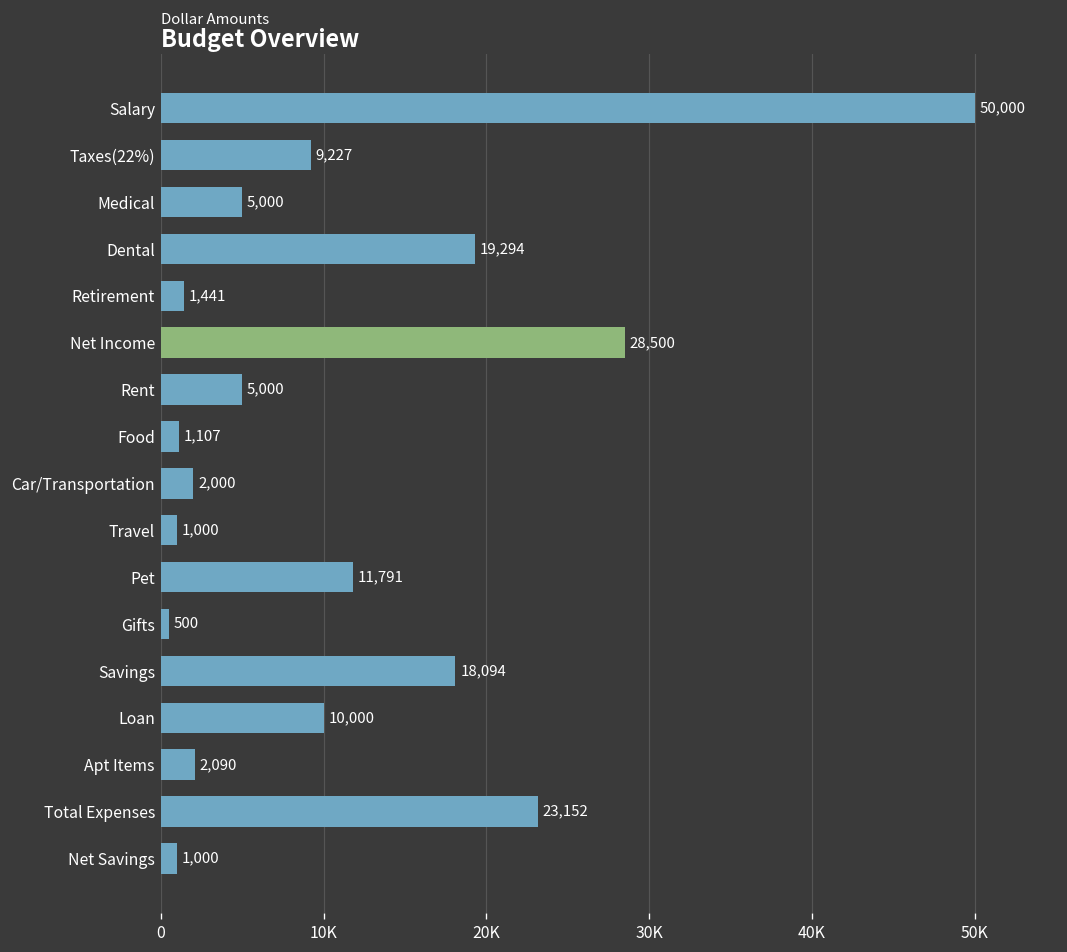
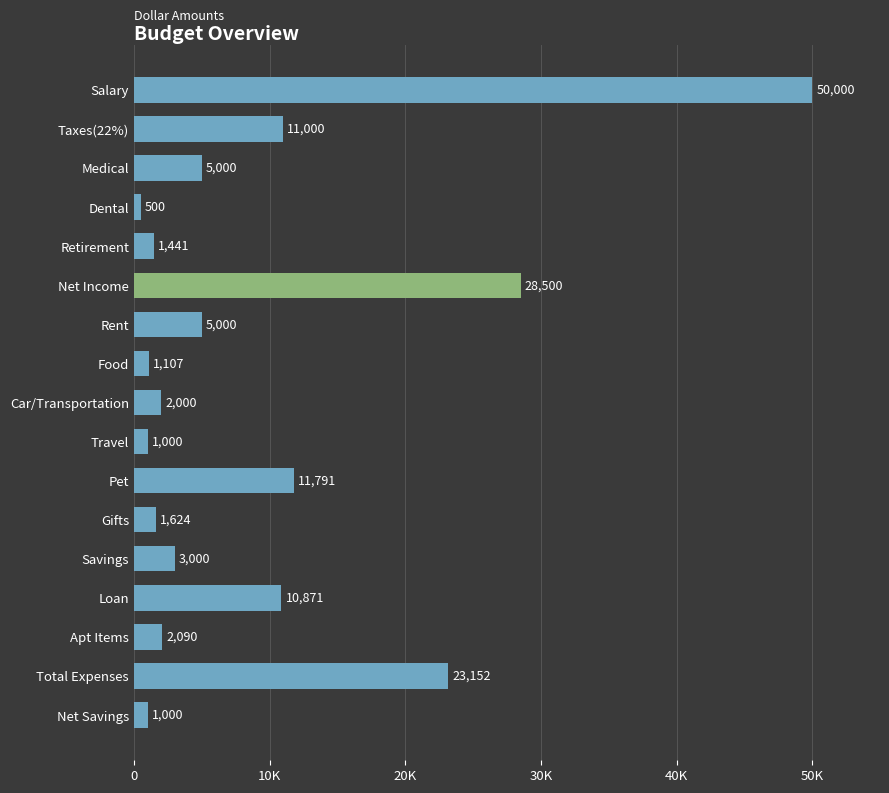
  {
    "Salary": "50,000",
-   "Taxes(22%)": "9,227",
+   "Taxes(22%)": "11,000",
    "Medical": "5,000",
-   "Dental": "19,294",
+   "Dental": "500",
    "Retirement": "1,441",
    "Net Income": "28,500",
    "Rent": "5,000",
    "Food": "1,107",
    "Car/Transportation": "2,000",
    "Travel": "1,000",
    "Pet": "11,791",
-   "Gifts": "500",
-   "Savings": "18,094",
-   "Loan": "10,000",
+   "Gifts": "1,624",
+   "Savings": "3,000",
+   "Loan": "10,871",
    "Apt Items": "2,090",
    "Total Expenses": "23,152",
    "Net Savings": "1,000"
  }
